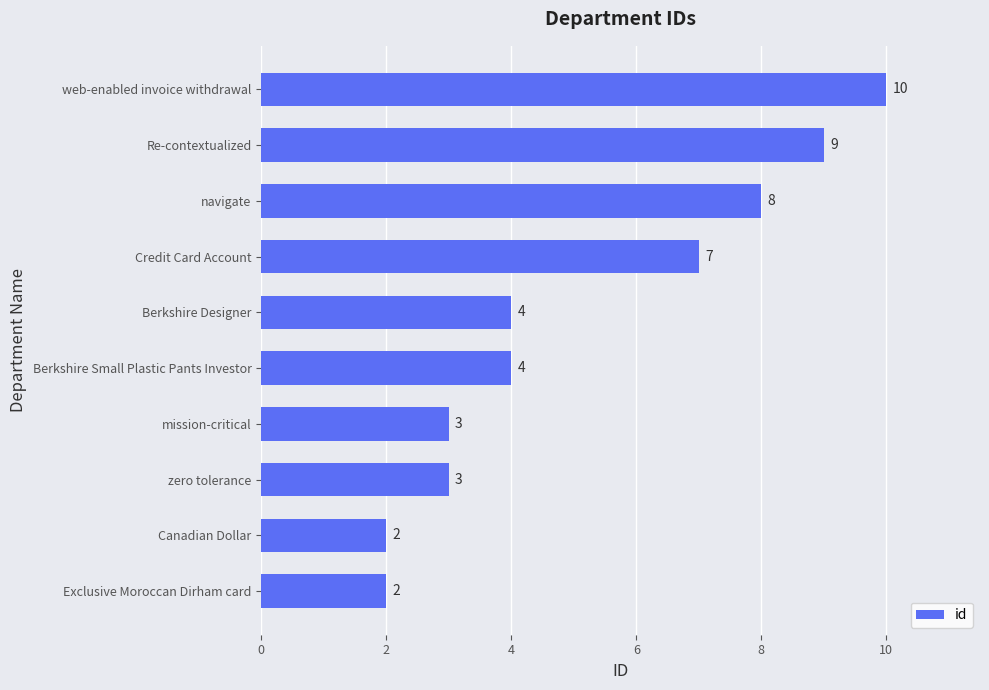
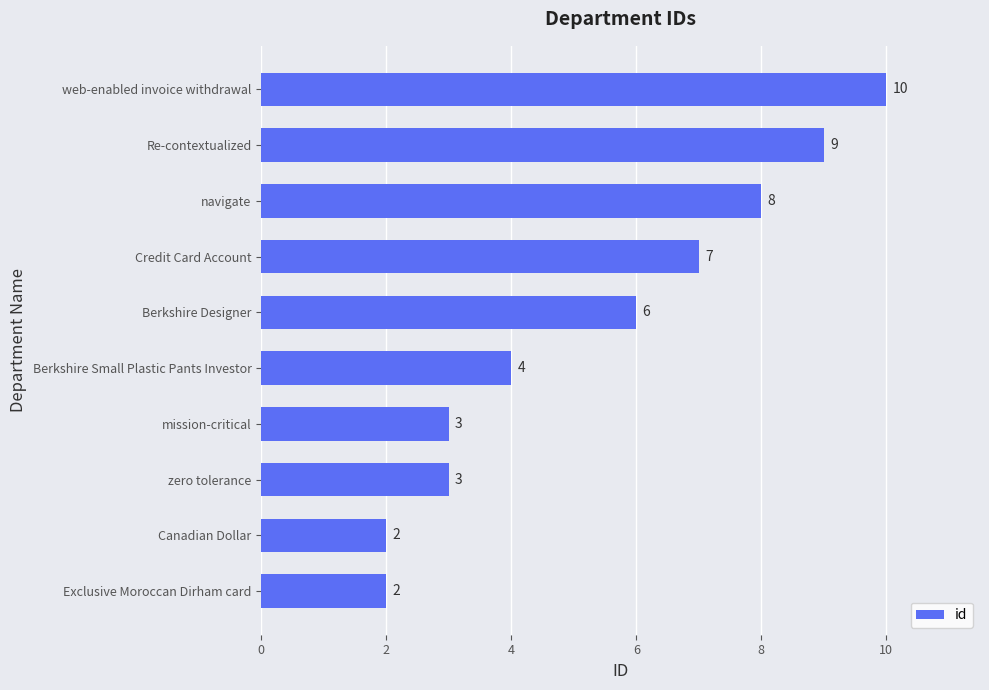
  {
    "web-enabled invoice withdrawal": 10,
    "Re-contextualized": 9,
    "navigate": 8,
    "Credit Card Account": 7,
-   "Berkshire Designer": 4,
+   "Berkshire Designer": 6,
    "Berkshire Small Plastic Pants Investor": 4,
    "mission-critical": 3,
    "zero tolerance": 3,
    "Canadian Dollar": 2,
    "Exclusive Moroccan Dirham card": 2
  }
